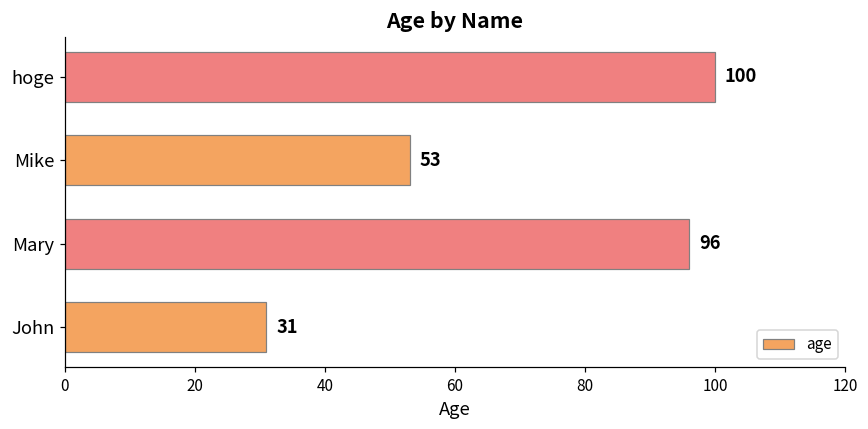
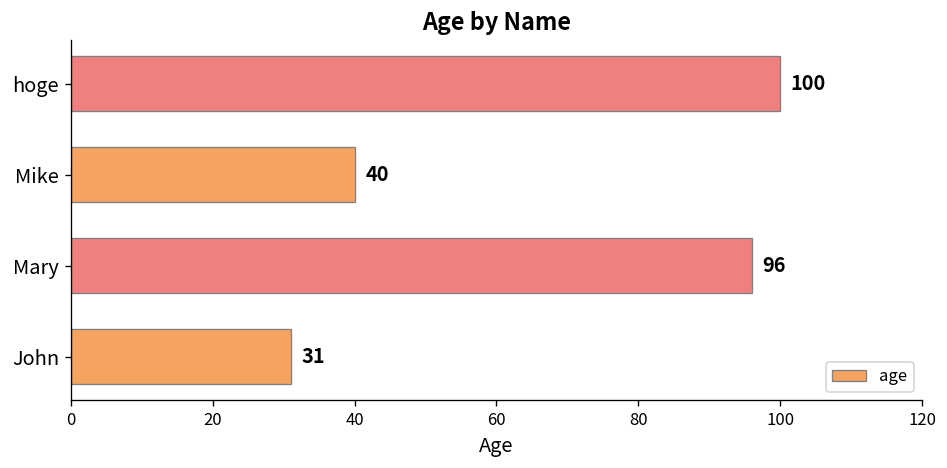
  {
    "hoge": 100,
-   "Mike": 53,
+   "Mike": 40,
    "Mary": 96,
    "John": 31
  }
